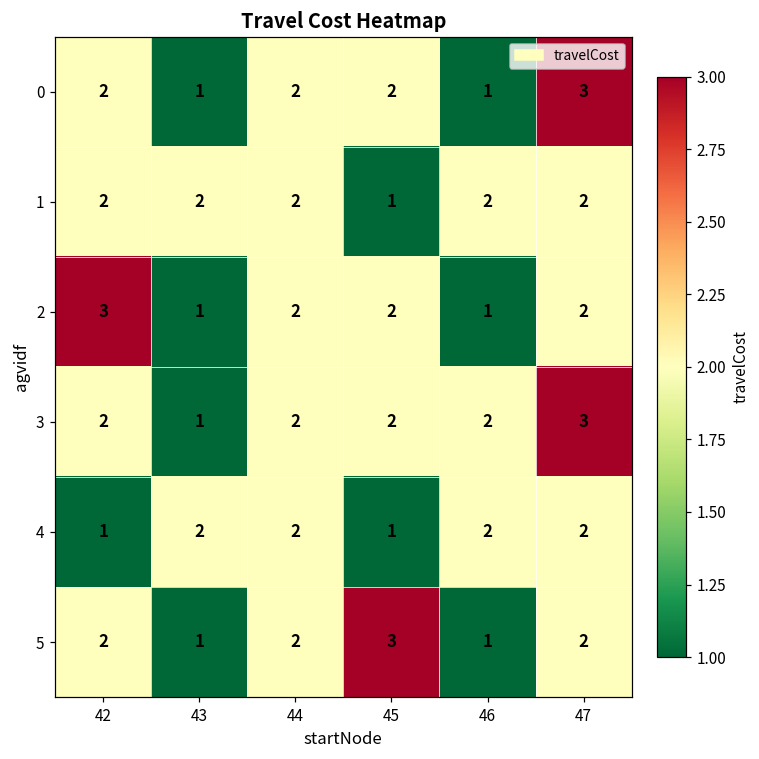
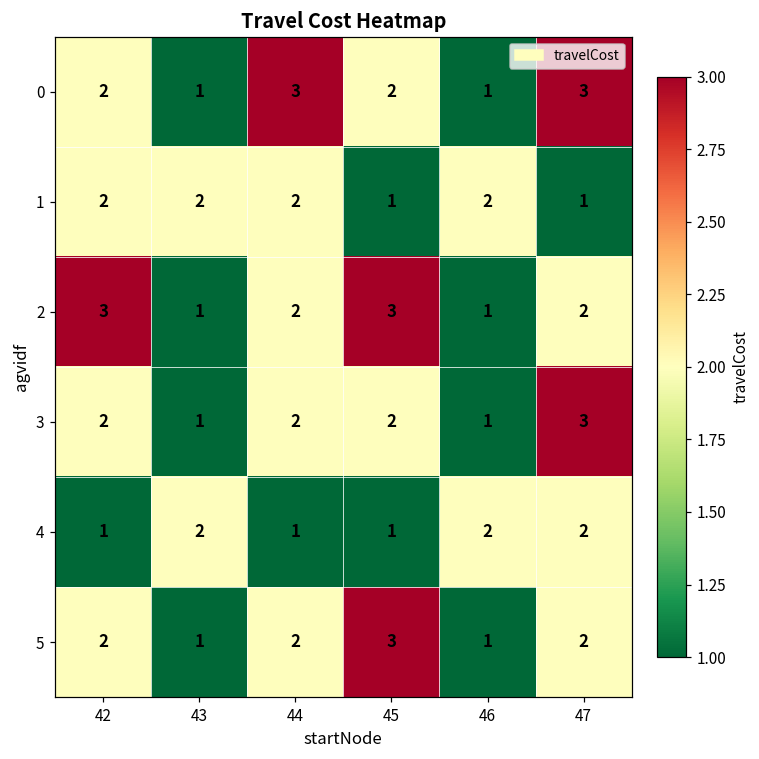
  {
    "0": {
      "42": 2,
      "43": 1,
-     "44": 2,
+     "44": 3,
      "45": 2,
      "46": 1,
      "47": 3
    },
    "1": {
      "42": 2,
      "43": 2,
      "44": 2,
      "45": 1,
      "46": 2,
-     "47": 2
+     "47": 1
    },
    "2": {
      "42": 3,
      "43": 1,
      "44": 2,
-     "45": 2,
+     "45": 3,
      "46": 1,
      "47": 2
    },
    "3": {
      "42": 2,
      "43": 1,
      "44": 2,
      "45": 2,
-     "46": 2,
+     "46": 1,
      "47": 3
    },
    "4": {
      "42": 1,
      "43": 2,
-     "44": 2,
+     "44": 1,
      "45": 1,
      "46": 2,
      "47": 2
    },
    "5": {
      "42": 2,
      "43": 1,
      "44": 2,
      "45": 3,
      "46": 1,
      "47": 2
    }
  }
